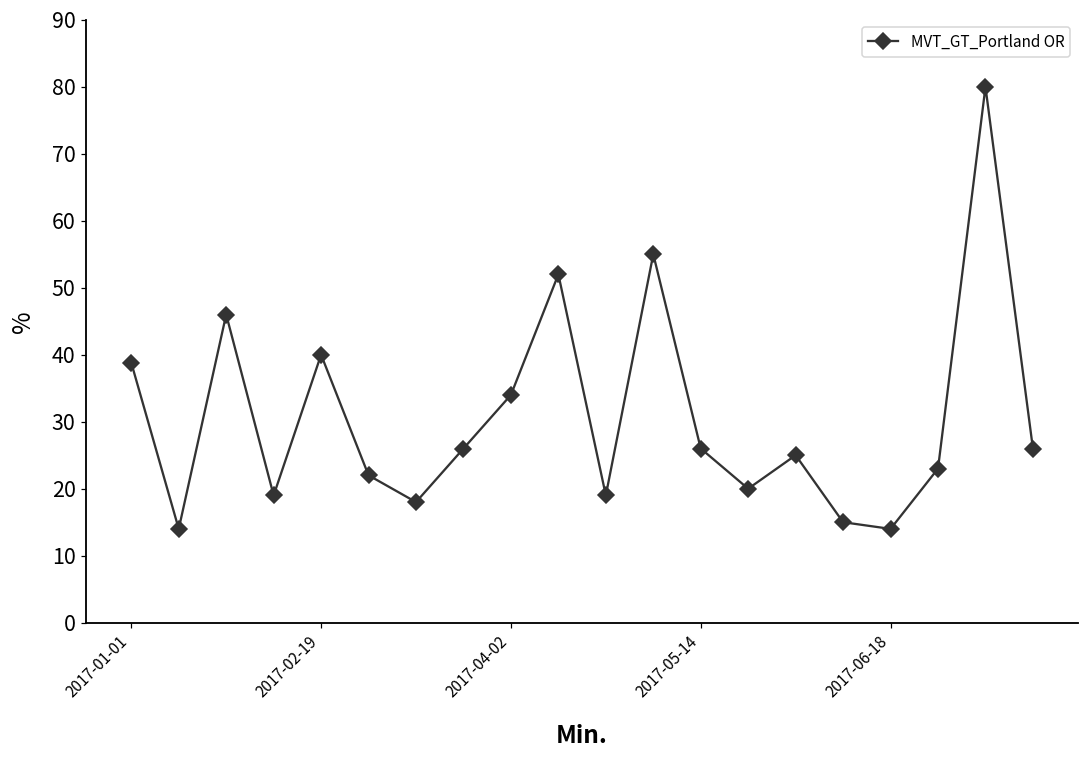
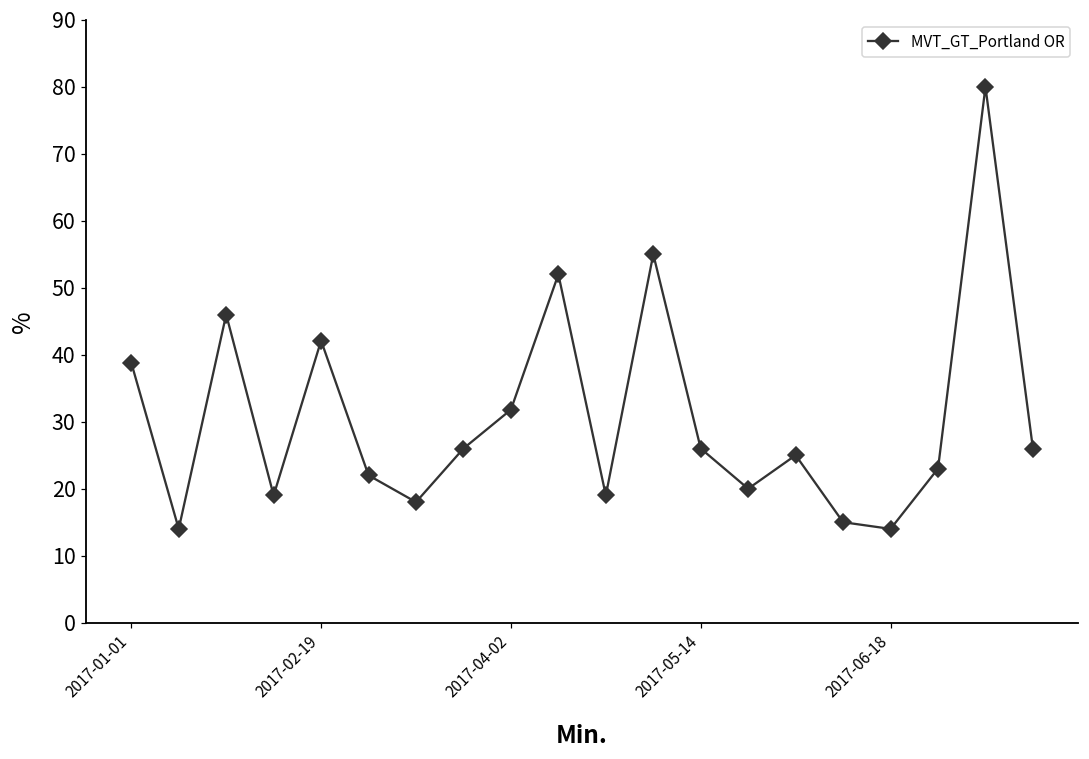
  {
    "2017-01-01": 39,
-   "2017-02-19": 40,
-   "2017-04-02": 34,
+   "2017-02-19": 42,
+   "2017-04-02": 32,
    "2017-05-14": 26,
    "2017-06-18": 14
  }
